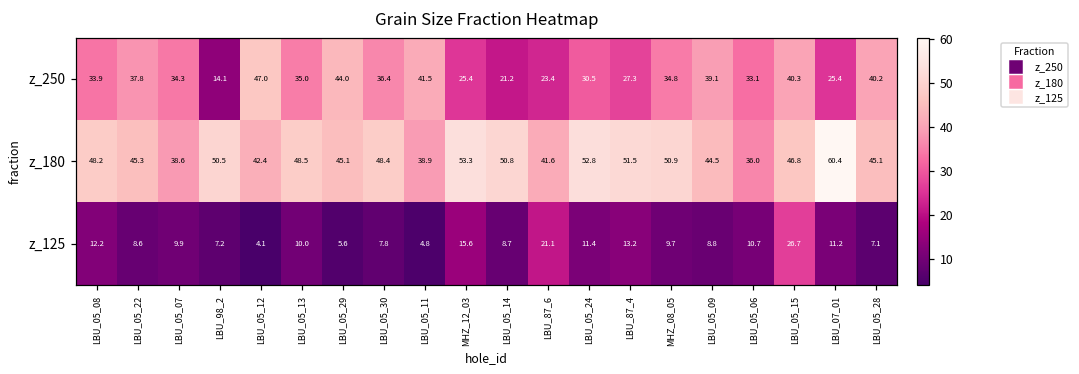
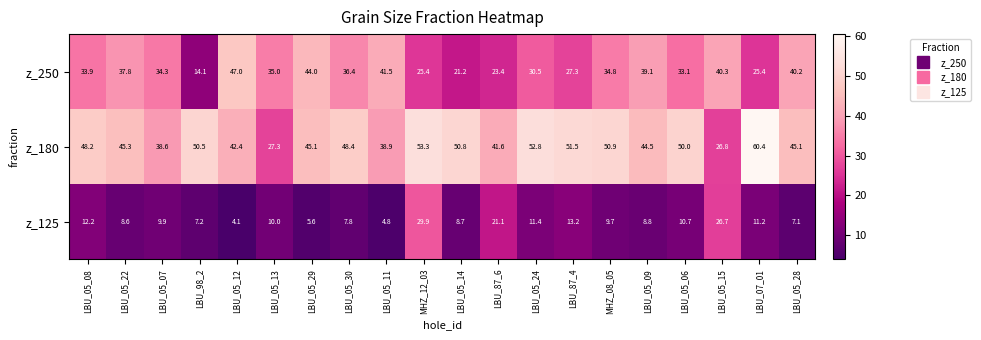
  {
    "z_250": {
      "LBU_05_08": 33.9,
      "LBU_05_22": 37.8,
      "LBU_05_07": 34.3,
      "LBU_98_2": 14.1,
      "LBU_05_12": 47.0,
      "LBU_05_13": 35.0,
      "LBU_05_29": 44.0,
      "LBU_05_30": 36.4,
      "LBU_05_11": 41.5,
      "MHZ_12_03": 25.4,
      "LBU_05_14": 21.2,
      "LBU_87_6": 23.4,
      "LBU_05_24": 30.5,
      "LBU_87_4": 27.3,
      "MHZ_08_05": 34.8,
      "LBU_05_09": 39.1,
      "LBU_05_06": 33.1,
      "LBU_05_15": 40.3,
      "LBU_07_01": 25.4,
      "LBU_05_28": 40.2
    },
    "z_180": {
      "LBU_05_08": 48.2,
      "LBU_05_22": 45.3,
      "LBU_05_07": 38.6,
      "LBU_98_2": 50.5,
      "LBU_05_12": 42.4,
-     "LBU_05_13": 48.5,
+     "LBU_05_13": 27.3,
      "LBU_05_29": 45.1,
      "LBU_05_30": 48.4,
      "LBU_05_11": 38.9,
      "MHZ_12_03": 53.3,
      "LBU_05_14": 50.8,
      "LBU_87_6": 41.6,
      "LBU_05_24": 52.8,
      "LBU_87_4": 51.5,
      "MHZ_08_05": 50.9,
      "LBU_05_09": 44.5,
-     "LBU_05_06": 36.0,
-     "LBU_05_15": 46.8,
+     "LBU_05_06": 50.0,
+     "LBU_05_15": 26.8,
      "LBU_07_01": 60.4,
      "LBU_05_28": 45.1
    },
    "z_125": {
      "LBU_05_08": 12.2,
      "LBU_05_22": 8.6,
      "LBU_05_07": 9.9,
      "LBU_98_2": 7.2,
      "LBU_05_12": 4.1,
      "LBU_05_13": 10.0,
      "LBU_05_29": 5.6,
      "LBU_05_30": 7.8,
      "LBU_05_11": 4.8,
-     "MHZ_12_03": 15.6,
+     "MHZ_12_03": 29.9,
      "LBU_05_14": 8.7,
      "LBU_87_6": 21.1,
      "LBU_05_24": 11.4,
      "LBU_87_4": 13.2,
      "MHZ_08_05": 9.7,
      "LBU_05_09": 8.8,
      "LBU_05_06": 10.7,
      "LBU_05_15": 26.7,
      "LBU_07_01": 11.2,
      "LBU_05_28": 7.1
    }
  }
